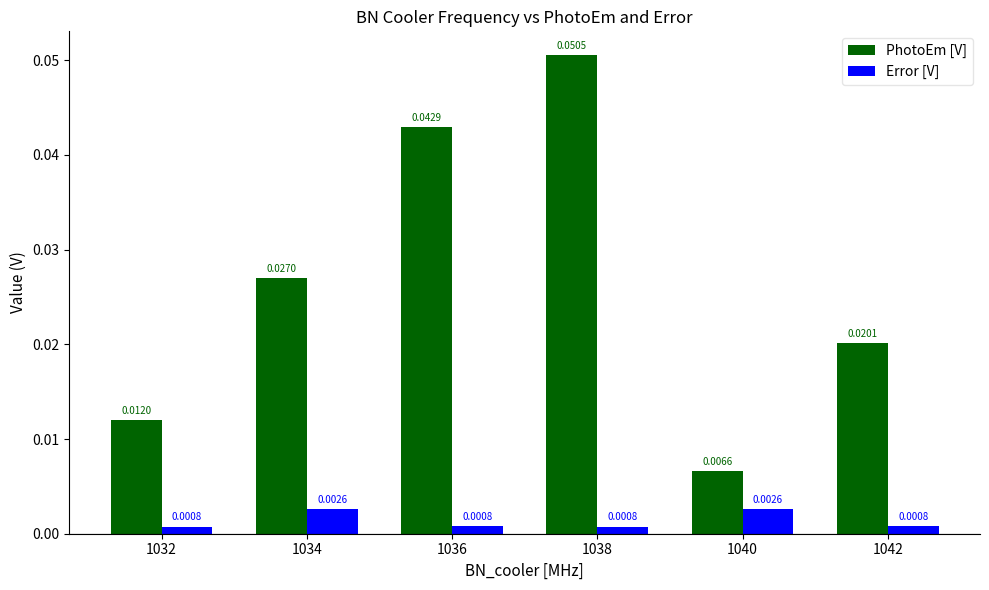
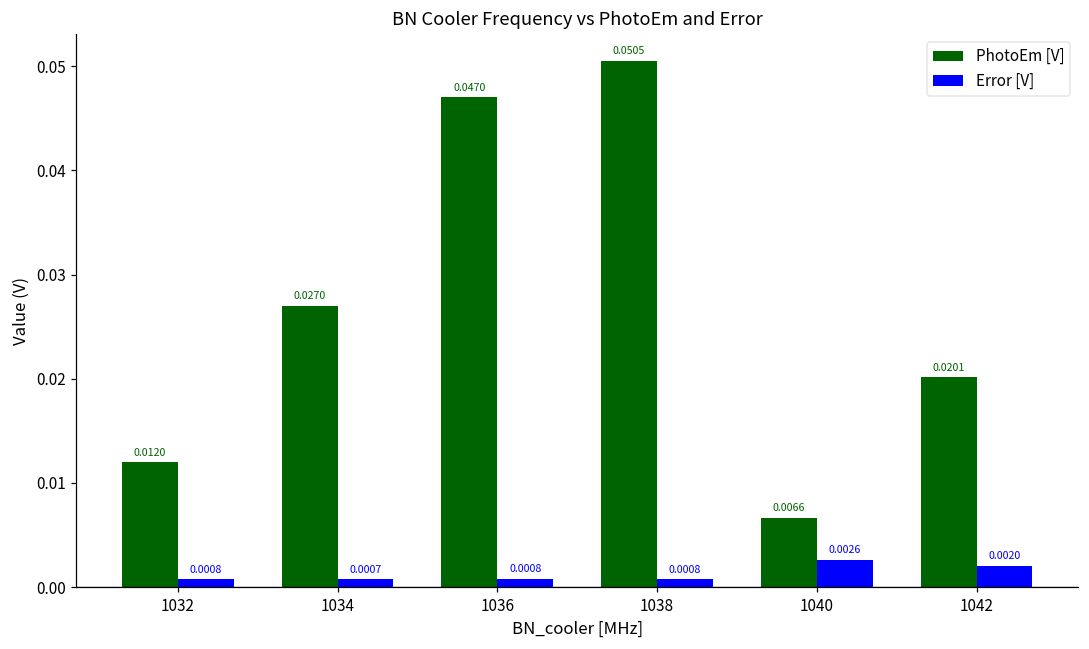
  {
    "PhotoEm [V]": {
      "1032": 0.0120,
      "1034": 0.0270,
-     "1036": 0.0429,
+     "1036": 0.0470,
      "1038": 0.0505,
      "1040": 0.0066,
      "1042": 0.0201
    },
    "Error [V]": {
      "1032": 0.0008,
-     "1034": 0.0026,
+     "1034": 0.0007,
      "1036": 0.0008,
      "1038": 0.0008,
      "1040": 0.0026,
-     "1042": 0.0008
+     "1042": 0.0020
    }
  }
